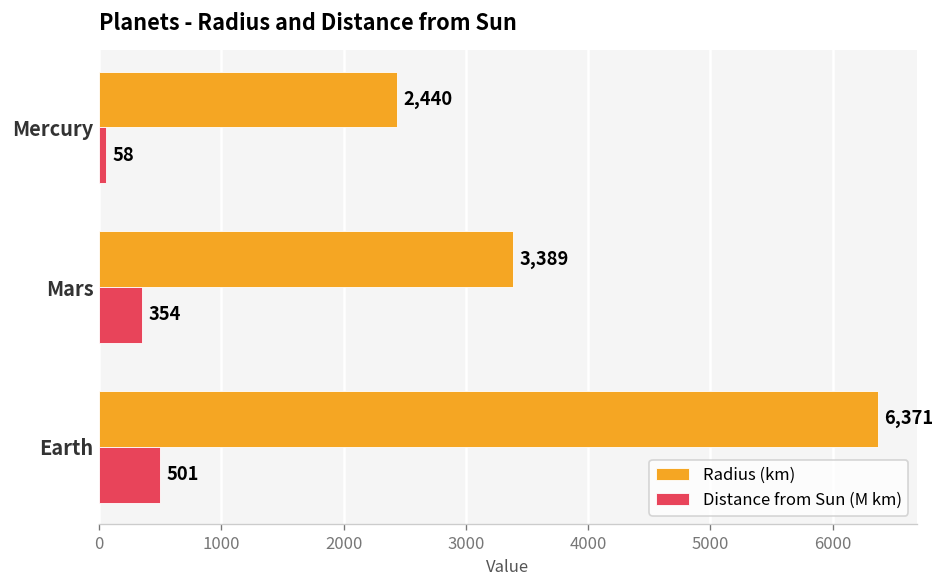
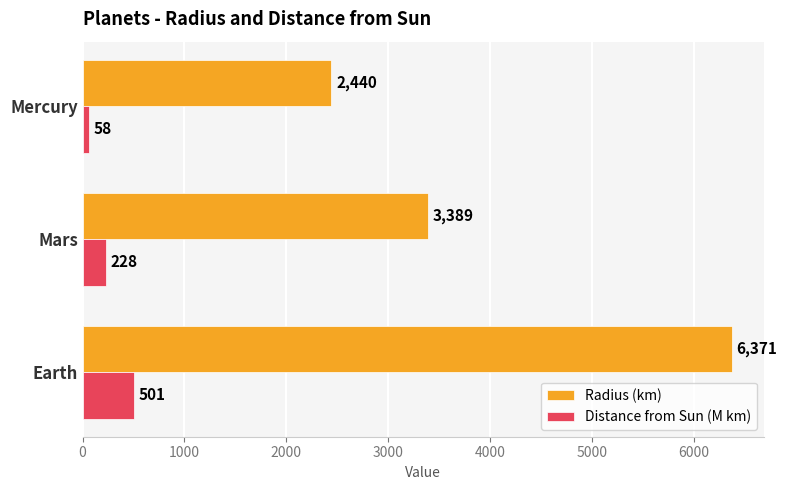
  {
    "Radius (km)": {
      "Mercury": "2,440",
      "Mars": "3,389",
      "Earth": "6,371"
    },
    "Distance from Sun (M km)": {
      "Mercury": "58",
-     "Mars": "354",
+     "Mars": "228",
      "Earth": "501"
    }
  }
